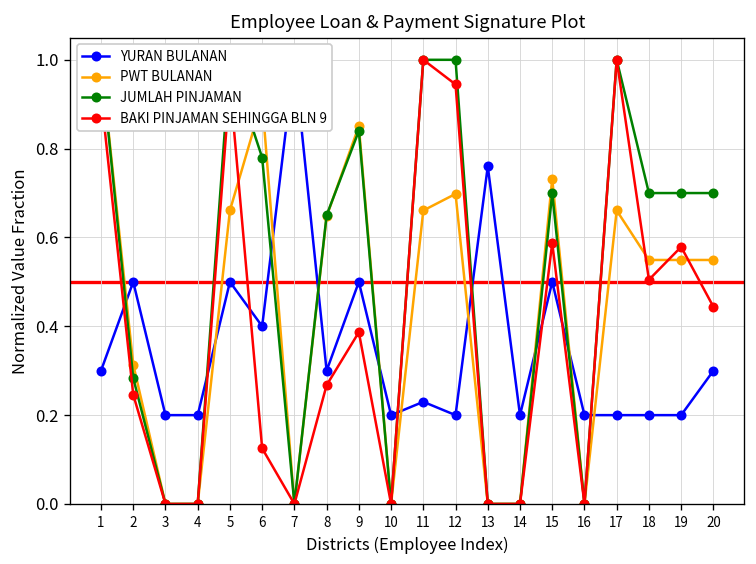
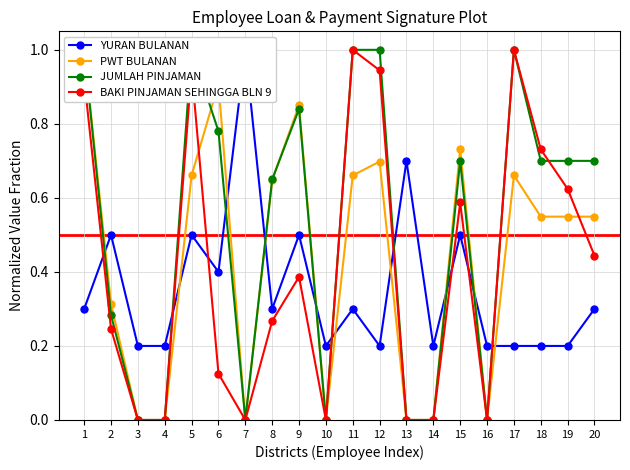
  {
    "YURAN BULANAN": {
      "1": 0.30,
      "2": 0.50,
      "3": 0.20,
      "4": 0.20,
      "5": 0.50,
      "6": 0.40,
      "8": 0.30,
      "9": 0.50,
      "10": 0.20,
-     "11": 0.23,
+     "11": 0.30,
      "12": 0.20,
-     "13": 0.76,
+     "13": 0.70,
      "14": 0.20,
      "15": 0.50,
      "16": 0.20,
      "17": 0.20,
      "18": 0.20,
      "19": 0.20,
      "20": 0.30
    },
    "PWT BULANAN": {
      "2": 0.31,
      "5": 0.66,
      "9": 0.85,
      "11": 0.66,
      "12": 0.70,
      "15": 0.73,
      "17": 0.66,
      "18": 0.55,
      "19": 0.55,
      "20": 0.55
    },
    "JUMLAH PINJAMAN": {
      "2": 0.28,
      "6": 0.78,
      "9": 0.84,
      "12": 1.00,
      "15": 0.70,
      "18": 0.70,
      "19": 0.70,
      "20": 0.70
    },
    "BAKI PINJAMAN SEHINGGA BLN 9": {
      "2": 0.25,
      "6": 0.13,
      "8": 0.27,
      "9": 0.39,
      "12": 0.94,
      "15": 0.59,
-     "18": 0.50,
-     "19": 0.58,
+     "18": 0.73,
+     "19": 0.62,
      "20": 0.44
    }
  }
